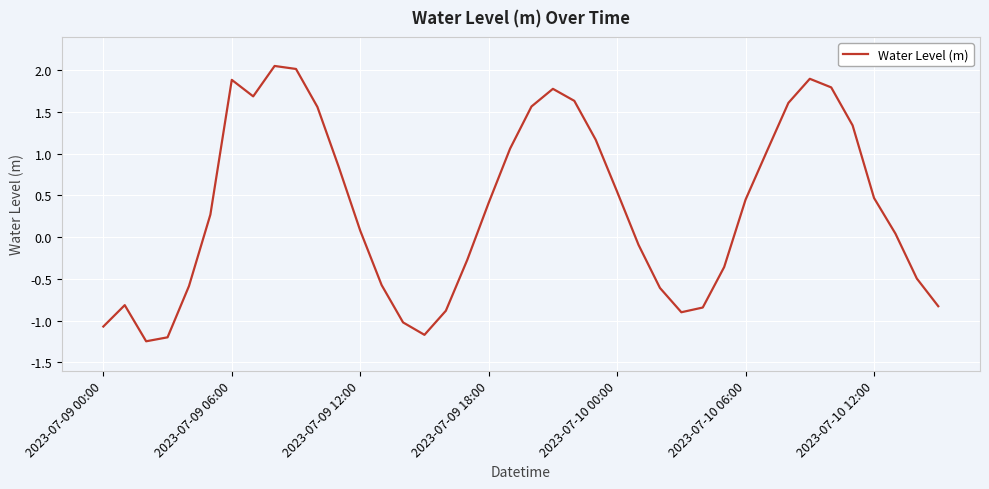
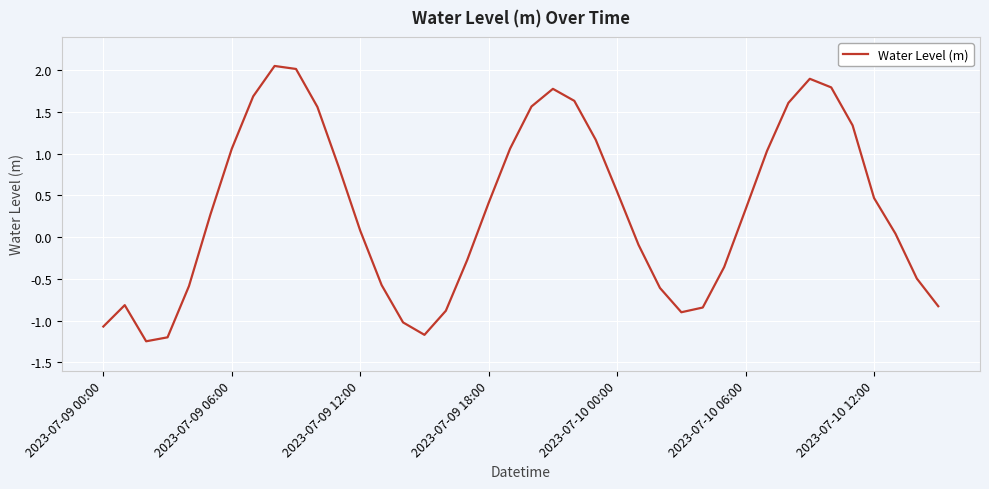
  {
    "2023-07-09 00:00": -1.1,
-   "2023-07-09 06:00": 1.9,
+   "2023-07-09 06:00": 1.1,
    "2023-07-09 12:00": 0.1,
    "2023-07-09 18:00": 0.4,
    "2023-07-10 00:00": 0.5,
-   "2023-07-10 06:00": 0.5,
+   "2023-07-10 06:00": 0.3,
    "2023-07-10 12:00": 0.5
  }
